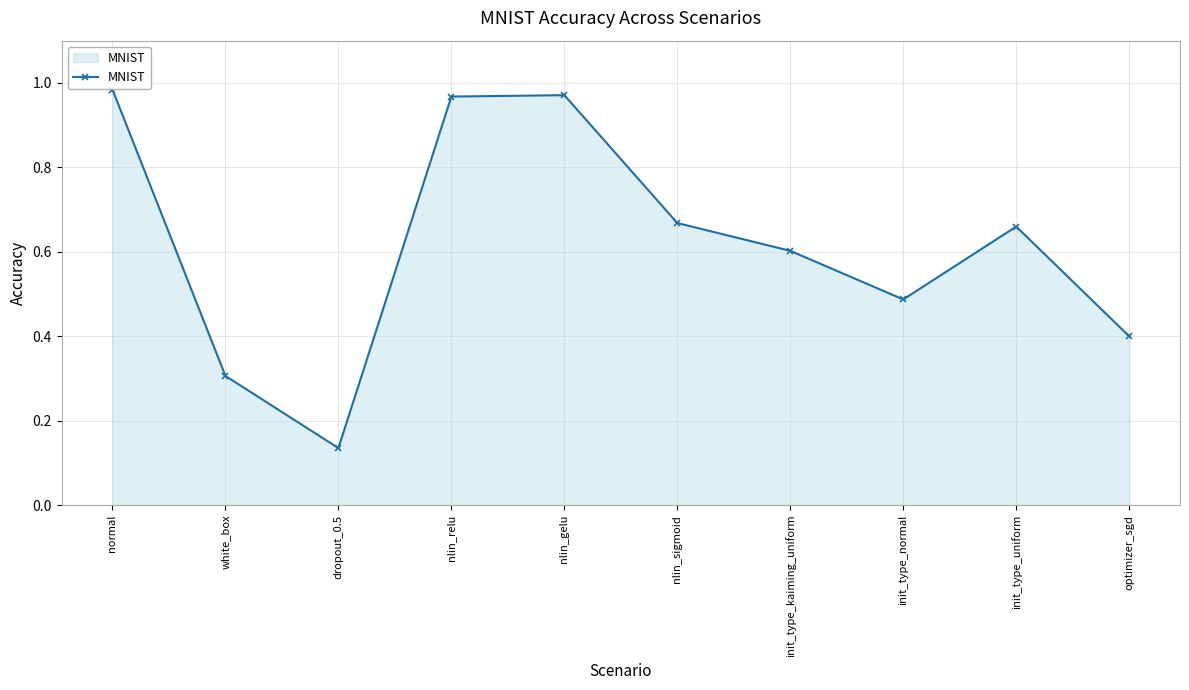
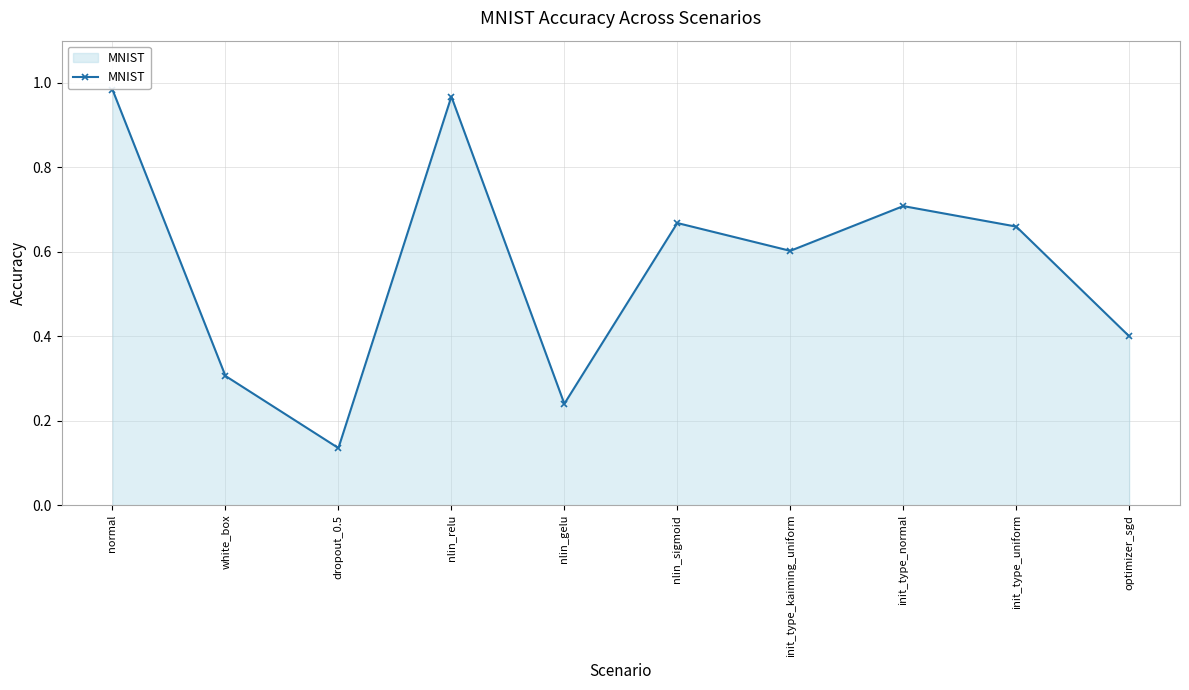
  {
    "normal": 0.98,
    "white_box": 0.31,
    "dropout_0.5": 0.14,
    "nlin_relu": 0.97,
-   "nlin_gelu": 0.97,
+   "nlin_gelu": 0.24,
    "nlin_sigmoid": 0.67,
    "init_type_kaiming_uniform": 0.60,
-   "init_type_normal": 0.49,
+   "init_type_normal": 0.71,
    "init_type_uniform": 0.66,
    "optimizer_sgd": 0.40
  }
